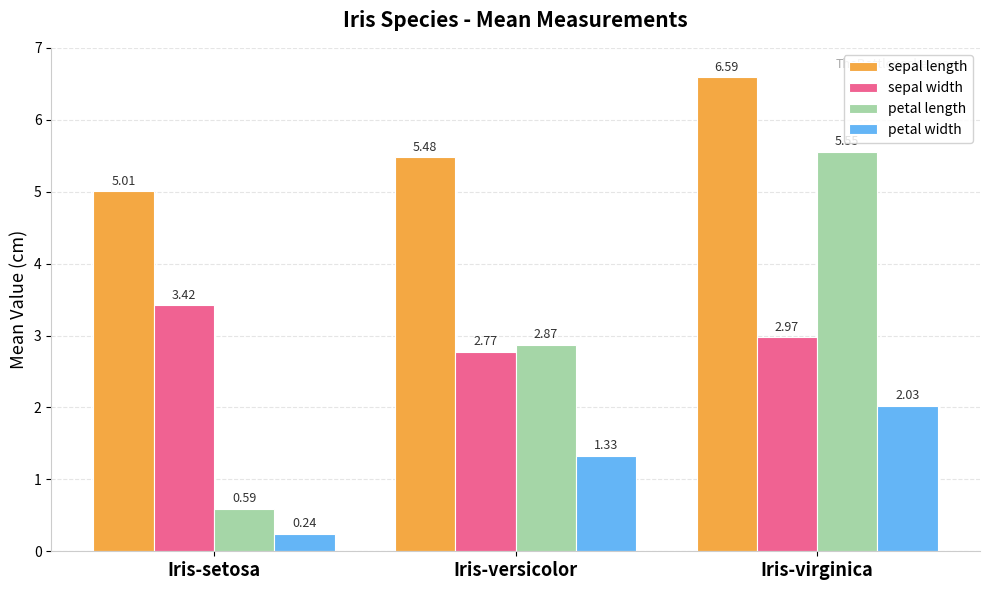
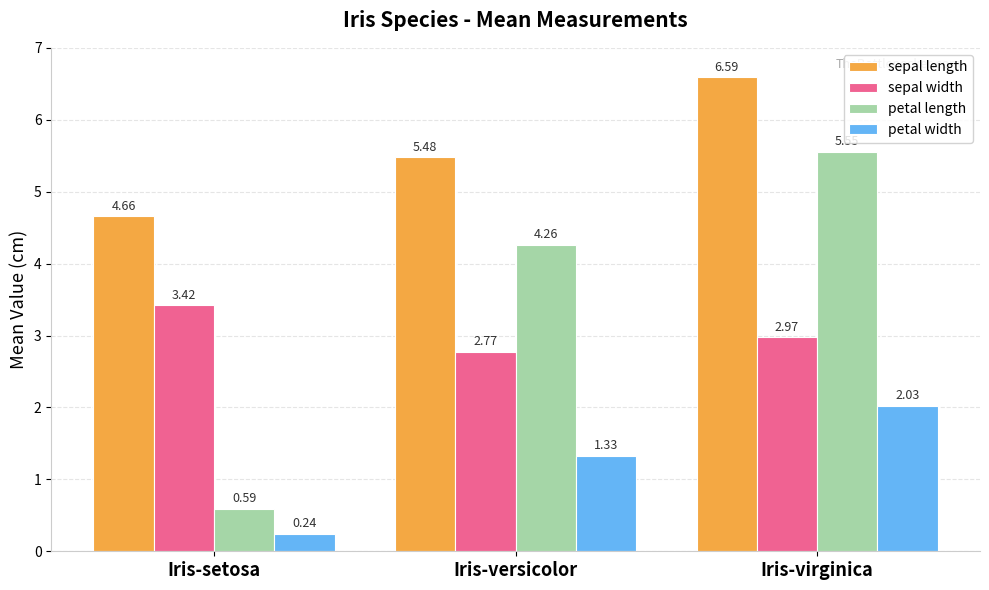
  {
    "sepal length": {
-     "Iris-setosa": 5.01,
+     "Iris-setosa": 4.66,
      "Iris-versicolor": 5.48,
      "Iris-virginica": 6.59
    },
    "sepal width": {
      "Iris-setosa": 3.42,
      "Iris-versicolor": 2.77,
      "Iris-virginica": 2.97
    },
    "petal length": {
      "Iris-setosa": 0.59,
-     "Iris-versicolor": 2.87
+     "Iris-versicolor": 4.26
    },
    "petal width": {
      "Iris-setosa": 0.24,
      "Iris-versicolor": 1.33,
      "Iris-virginica": 2.03
    }
  }
